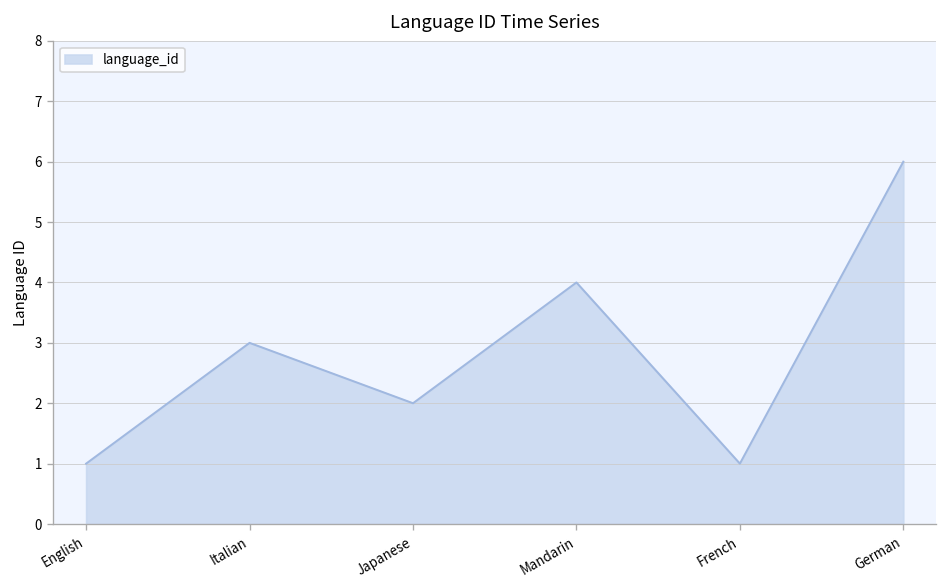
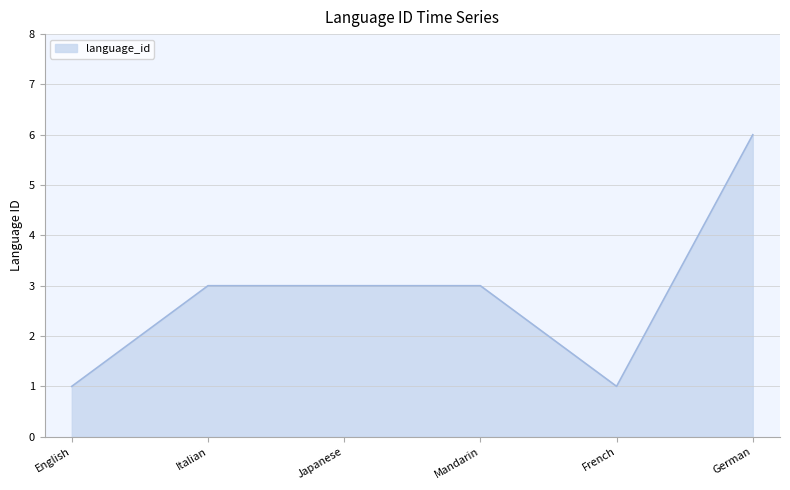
  {
    "English": 1,
    "Italian": 3,
-   "Japanese": 2,
-   "Mandarin": 4,
+   "Japanese": 3,
+   "Mandarin": 3,
    "French": 1,
    "German": 6
  }
